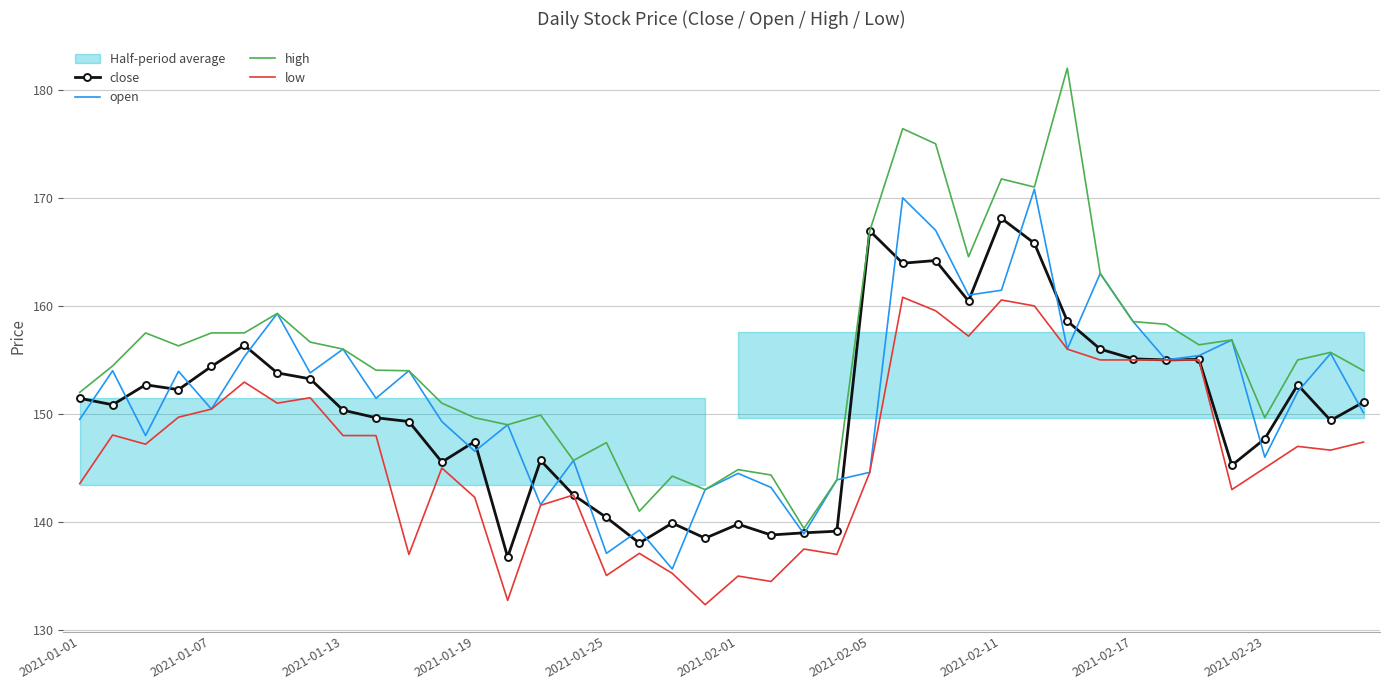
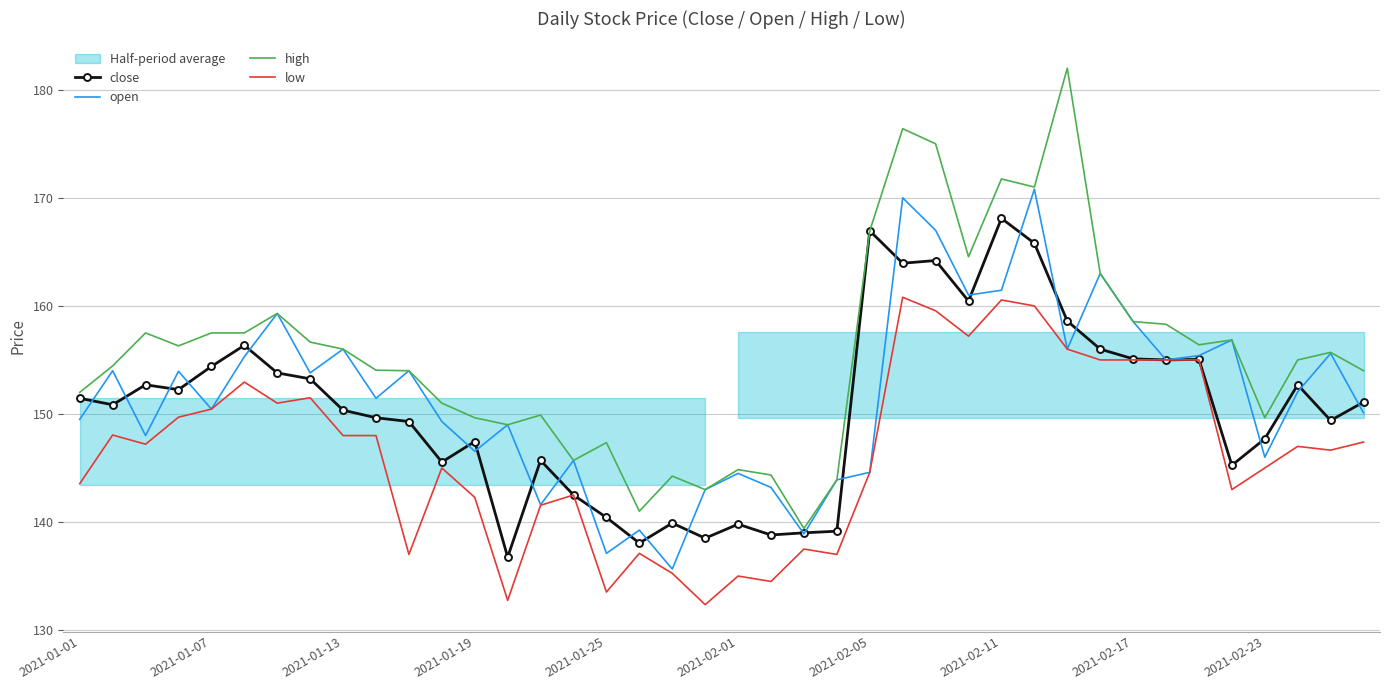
  {
    "close": {
      "2021-01-07": 154.4,
      "2021-01-13": 150.4,
      "2021-01-19": 147.5,
      "2021-01-25": 140.4,
      "2021-02-01": 139.8,
      "2021-02-11": 168.1,
      "2021-02-23": 147.7
    },
    "high": {
      "2021-01-01": 152.0,
      "2021-01-07": 157.5,
      "2021-01-19": 149.7,
      "2021-01-25": 147.4,
      "2021-02-01": 144.9,
      "2021-02-11": 171.8,
      "2021-02-23": 149.7
    },
    "low": {
      "2021-01-01": 143.6,
      "2021-01-13": 148.0,
      "2021-01-19": 142.3,
-     "2021-01-25": 135.1,
+     "2021-01-25": 133.5,
      "2021-02-01": 135.0,
      "2021-02-11": 160.6,
      "2021-02-23": 145.0
    }
  }
